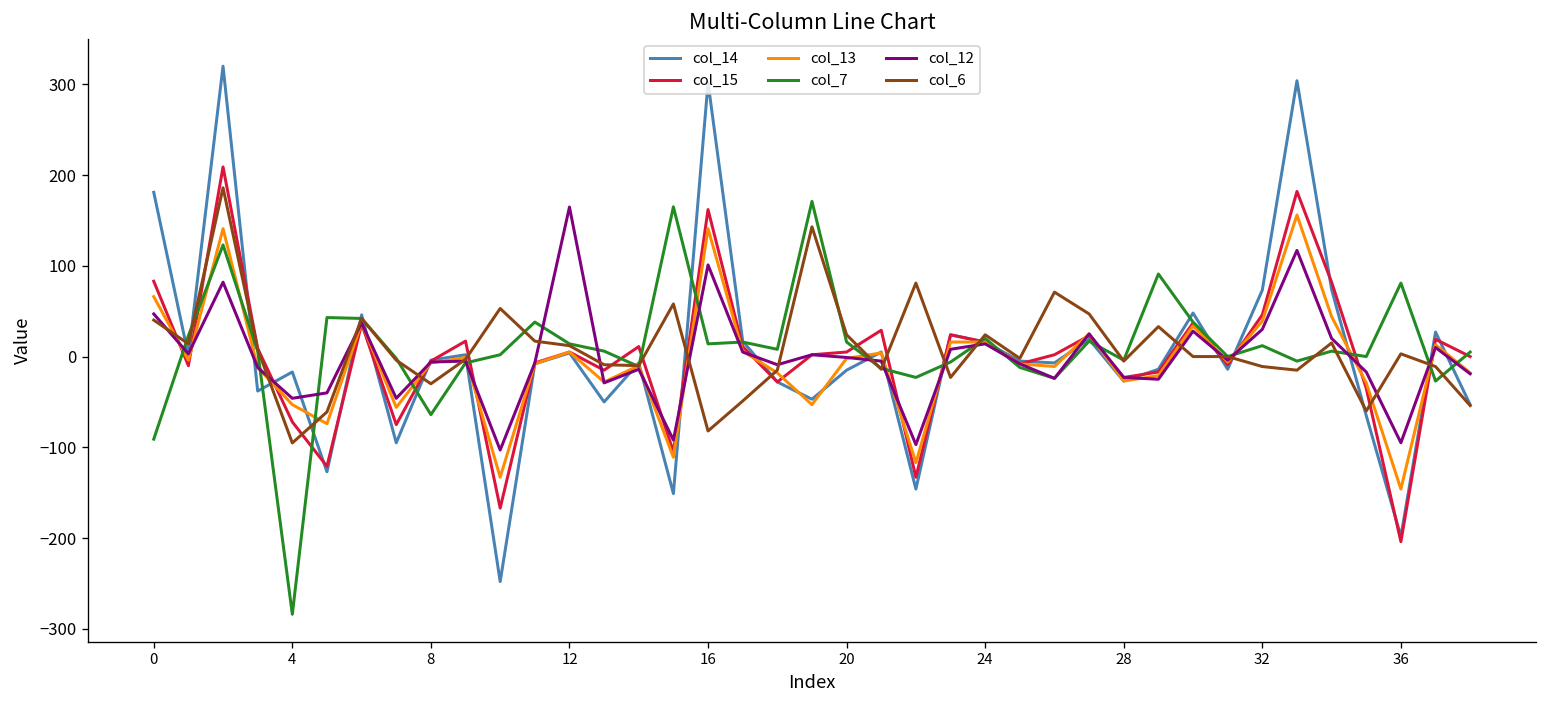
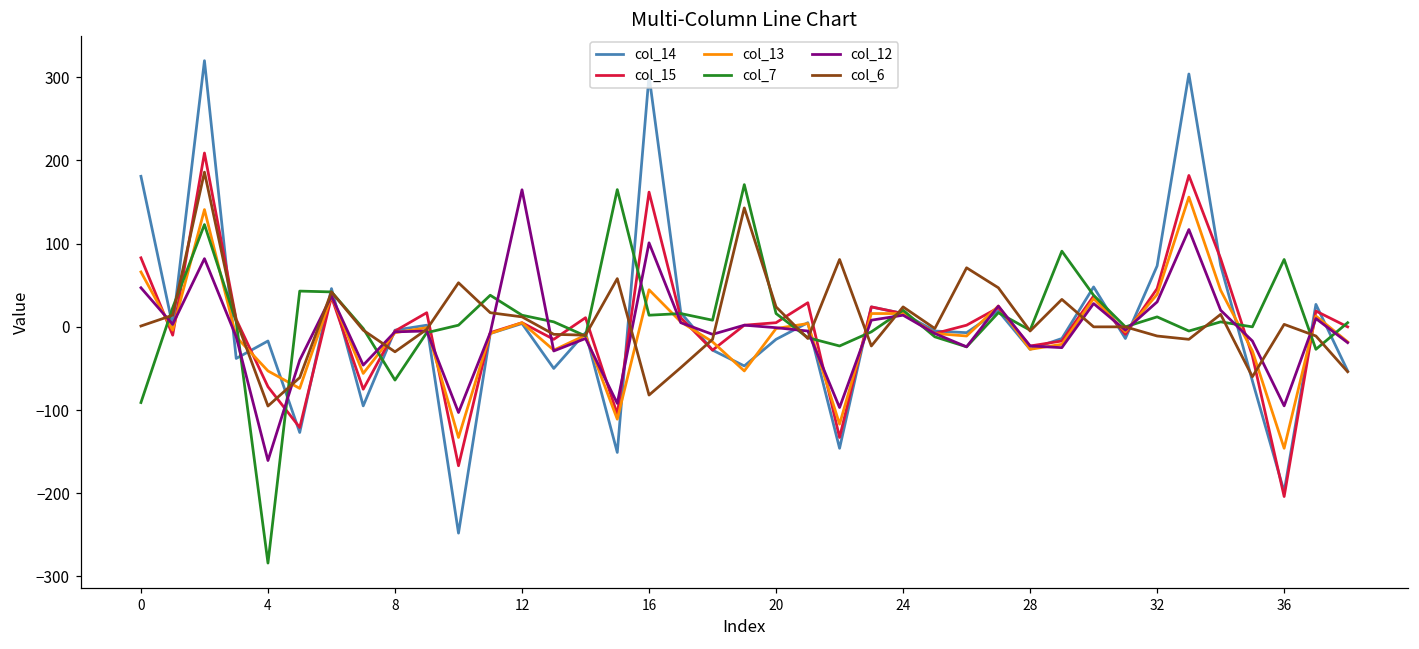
  {
    "col_14": {
      "0": 180,
      "4": -20,
      "20": -20,
      "32": 70,
      "36": -200
    },
    "col_15": {
      "0": 80,
      "4": -70,
      "16": 160,
      "20": 10,
      "32": 50,
      "36": -200
    },
    "col_13": {
      "0": 70,
      "4": -50,
-     "16": 140,
+     "16": 40,
      "32": 40,
      "36": -150
    },
    "col_7": {
      "0": -90,
      "4": -280,
      "8": -60,
      "16": 10,
      "20": 20,
      "24": 20,
      "32": 10,
      "36": 80
    },
    "col_12": {
      "0": 50,
-     "4": -50,
+     "4": -160,
      "12": 160,
      "16": 100,
      "32": 30,
      "36": -100
    },
    "col_6": {
-     "0": 40,
+     "0": 0,
      "4": -100,
      "8": -30,
      "16": -80,
      "20": 20,
      "24": 20,
      "32": -10,
      "36": 0
    }
  }
